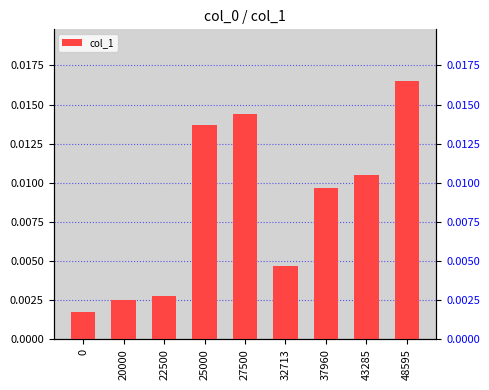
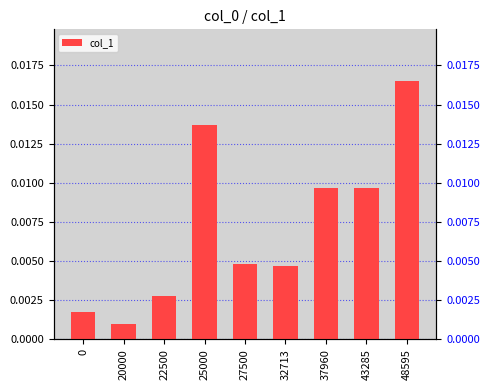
  {
    "0": 0.0018,
-   "20000": 0.0025,
+   "20000": 0.0010,
    "22500": 0.0028,
    "25000": 0.0137,
-   "27500": 0.0144,
+   "27500": 0.0048,
    "32713": 0.0047,
    "37960": 0.0097,
-   "43285": 0.0105,
+   "43285": 0.0097,
    "48595": 0.0165
  }
